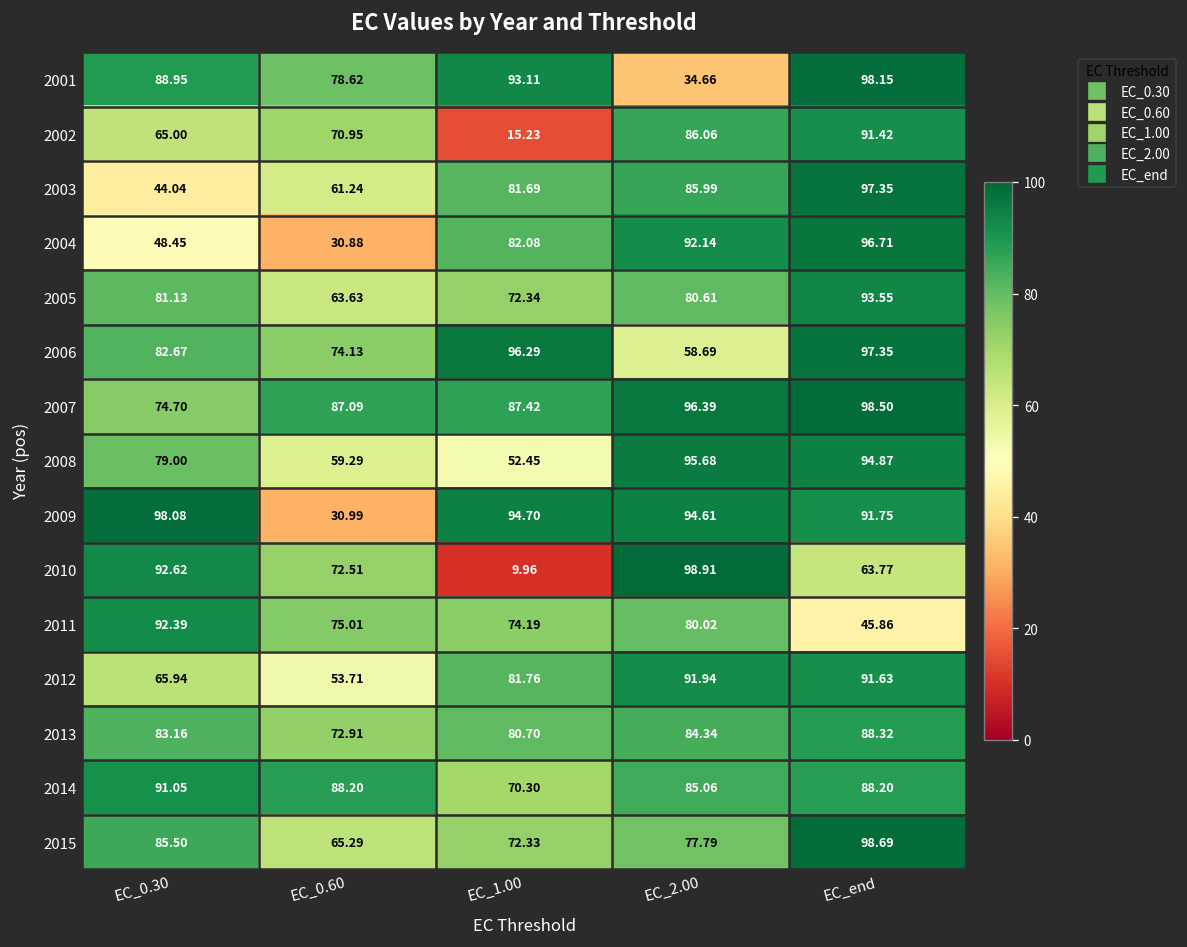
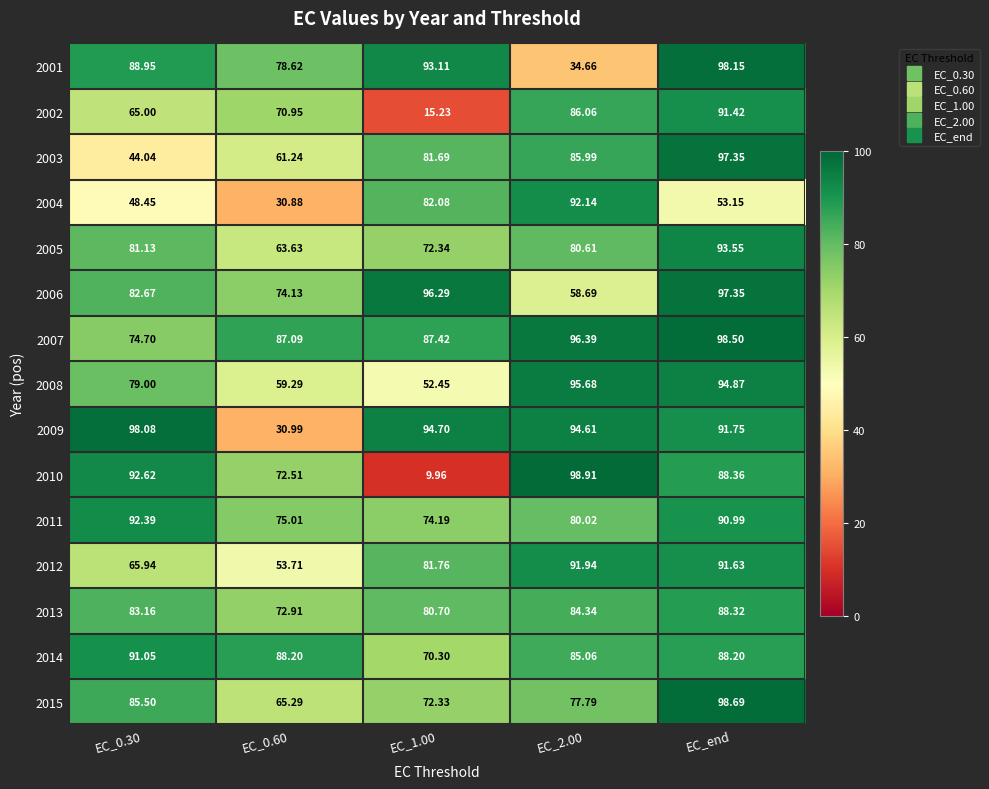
  {
    "2001": {
      "EC_0.30": 88.95,
      "EC_0.60": 78.62,
      "EC_1.00": 93.11,
      "EC_2.00": 34.66,
      "EC_end": 98.15
    },
    "2002": {
      "EC_0.30": 65.00,
      "EC_0.60": 70.95,
      "EC_1.00": 15.23,
      "EC_2.00": 86.06,
      "EC_end": 91.42
    },
    "2003": {
      "EC_0.30": 44.04,
      "EC_0.60": 61.24,
      "EC_1.00": 81.69,
      "EC_2.00": 85.99,
      "EC_end": 97.35
    },
    "2004": {
      "EC_0.30": 48.45,
      "EC_0.60": 30.88,
      "EC_1.00": 82.08,
      "EC_2.00": 92.14,
-     "EC_end": 96.71
+     "EC_end": 53.15
    },
    "2005": {
      "EC_0.30": 81.13,
      "EC_0.60": 63.63,
      "EC_1.00": 72.34,
      "EC_2.00": 80.61,
      "EC_end": 93.55
    },
    "2006": {
      "EC_0.30": 82.67,
      "EC_0.60": 74.13,
      "EC_1.00": 96.29,
      "EC_2.00": 58.69,
      "EC_end": 97.35
    },
    "2007": {
      "EC_0.30": 74.70,
      "EC_0.60": 87.09,
      "EC_1.00": 87.42,
      "EC_2.00": 96.39,
      "EC_end": 98.50
    },
    "2008": {
      "EC_0.30": 79.00,
      "EC_0.60": 59.29,
      "EC_1.00": 52.45,
      "EC_2.00": 95.68,
      "EC_end": 94.87
    },
    "2009": {
      "EC_0.30": 98.08,
      "EC_0.60": 30.99,
      "EC_1.00": 94.70,
      "EC_2.00": 94.61,
      "EC_end": 91.75
    },
    "2010": {
      "EC_0.30": 92.62,
      "EC_0.60": 72.51,
      "EC_1.00": 9.96,
      "EC_2.00": 98.91,
-     "EC_end": 63.77
+     "EC_end": 88.36
    },
    "2011": {
      "EC_0.30": 92.39,
      "EC_0.60": 75.01,
      "EC_1.00": 74.19,
      "EC_2.00": 80.02,
-     "EC_end": 45.86
+     "EC_end": 90.99
    },
    "2012": {
      "EC_0.30": 65.94,
      "EC_0.60": 53.71,
      "EC_1.00": 81.76,
      "EC_2.00": 91.94,
      "EC_end": 91.63
    },
    "2013": {
      "EC_0.30": 83.16,
      "EC_0.60": 72.91,
      "EC_1.00": 80.70,
      "EC_2.00": 84.34,
      "EC_end": 88.32
    },
    "2014": {
      "EC_0.30": 91.05,
      "EC_0.60": 88.20,
      "EC_1.00": 70.30,
      "EC_2.00": 85.06,
      "EC_end": 88.20
    },
    "2015": {
      "EC_0.30": 85.50,
      "EC_0.60": 65.29,
      "EC_1.00": 72.33,
      "EC_2.00": 77.79,
      "EC_end": 98.69
    }
  }
